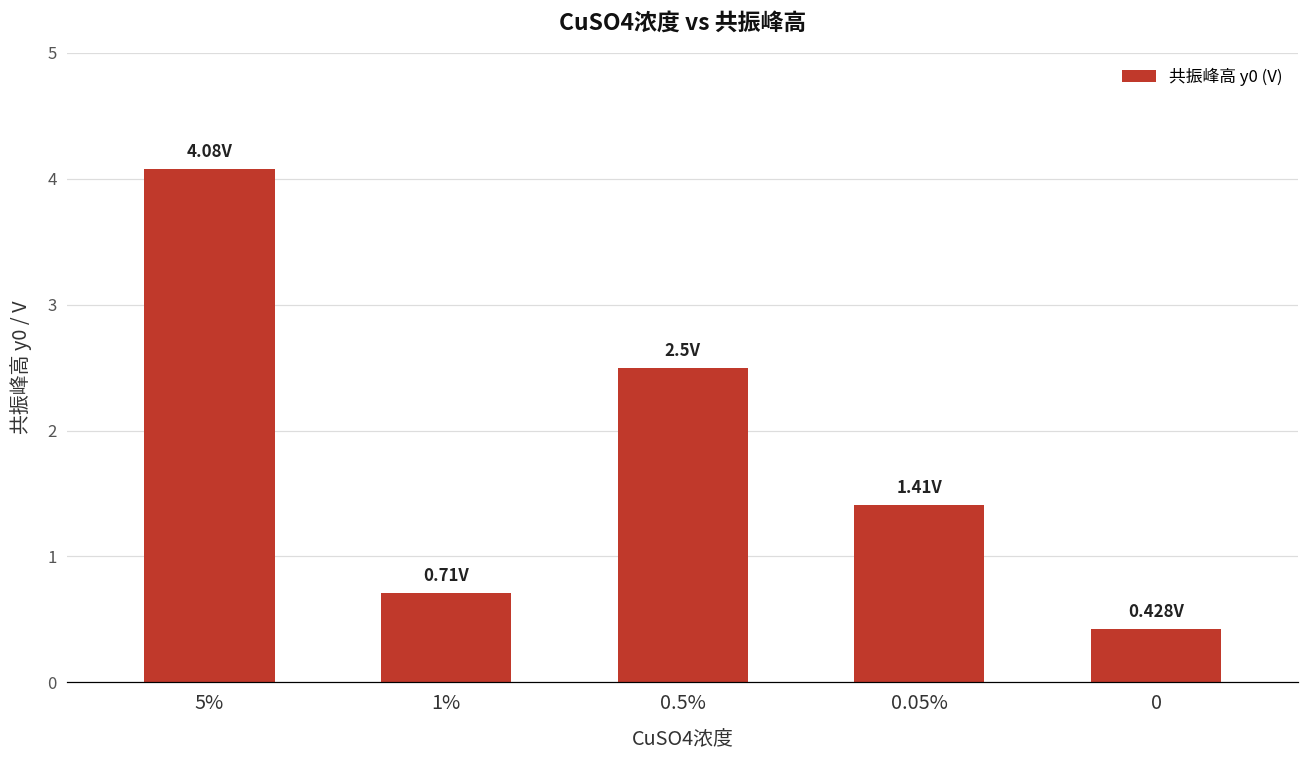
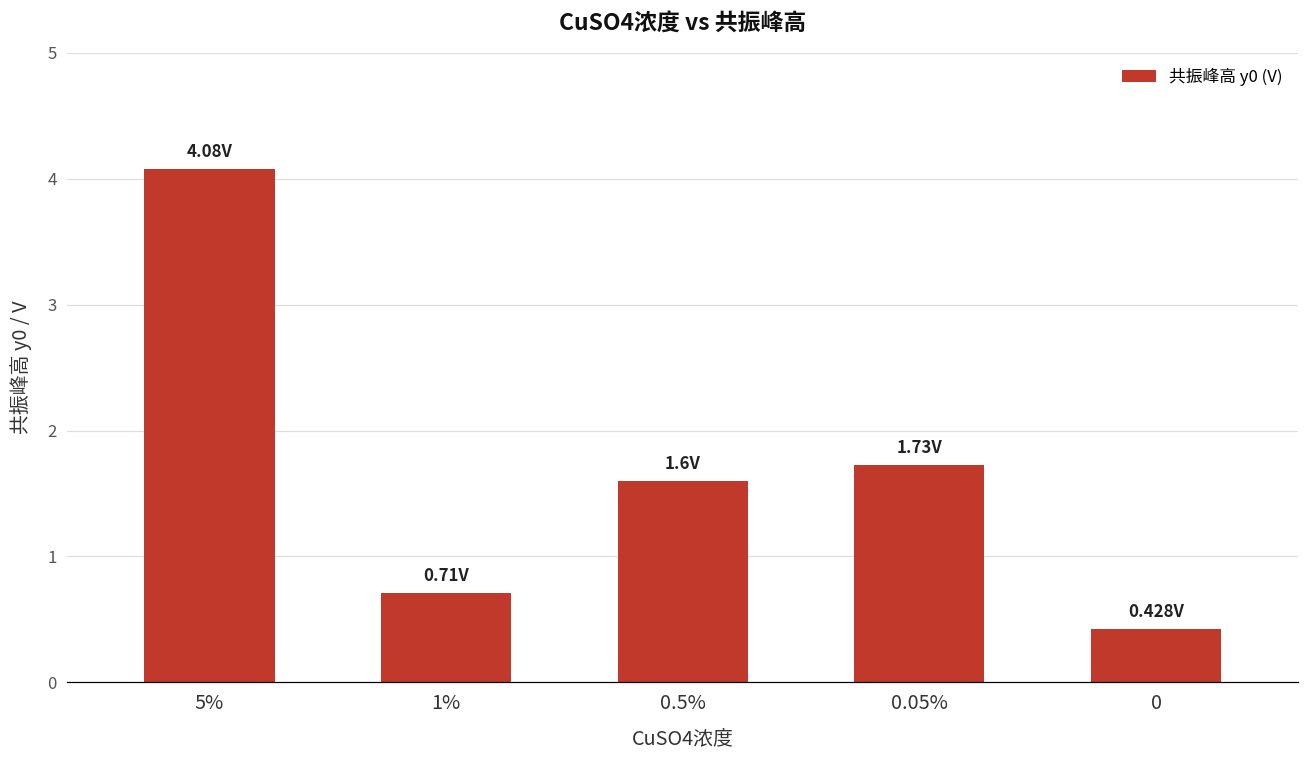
  {
    "5%": "4.08V",
    "1%": "0.71V",
-   "0.5%": "2.5V",
-   "0.05%": "1.41V",
+   "0.5%": "1.6V",
+   "0.05%": "1.73V",
    "0": "0.428V"
  }
